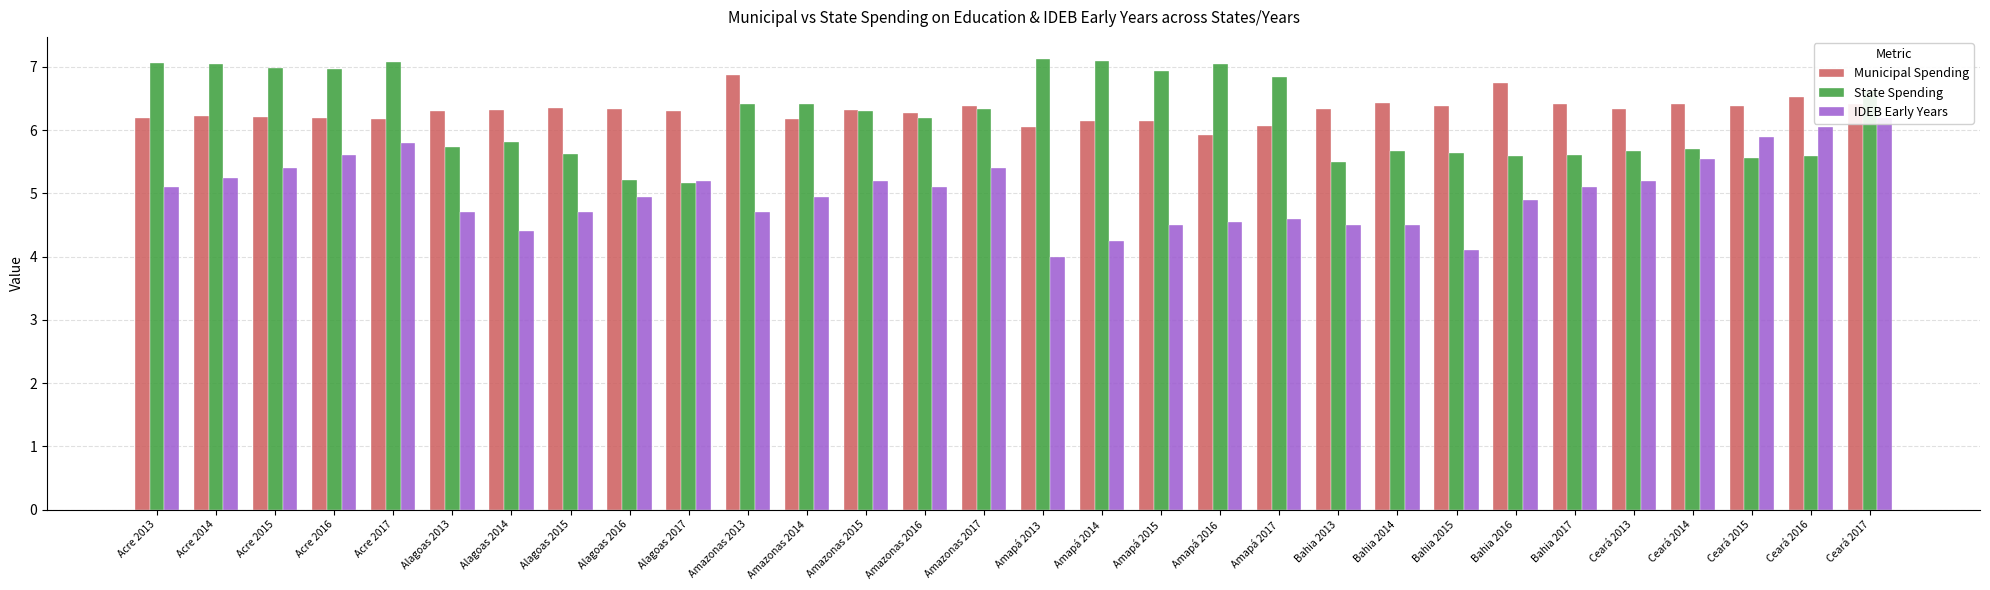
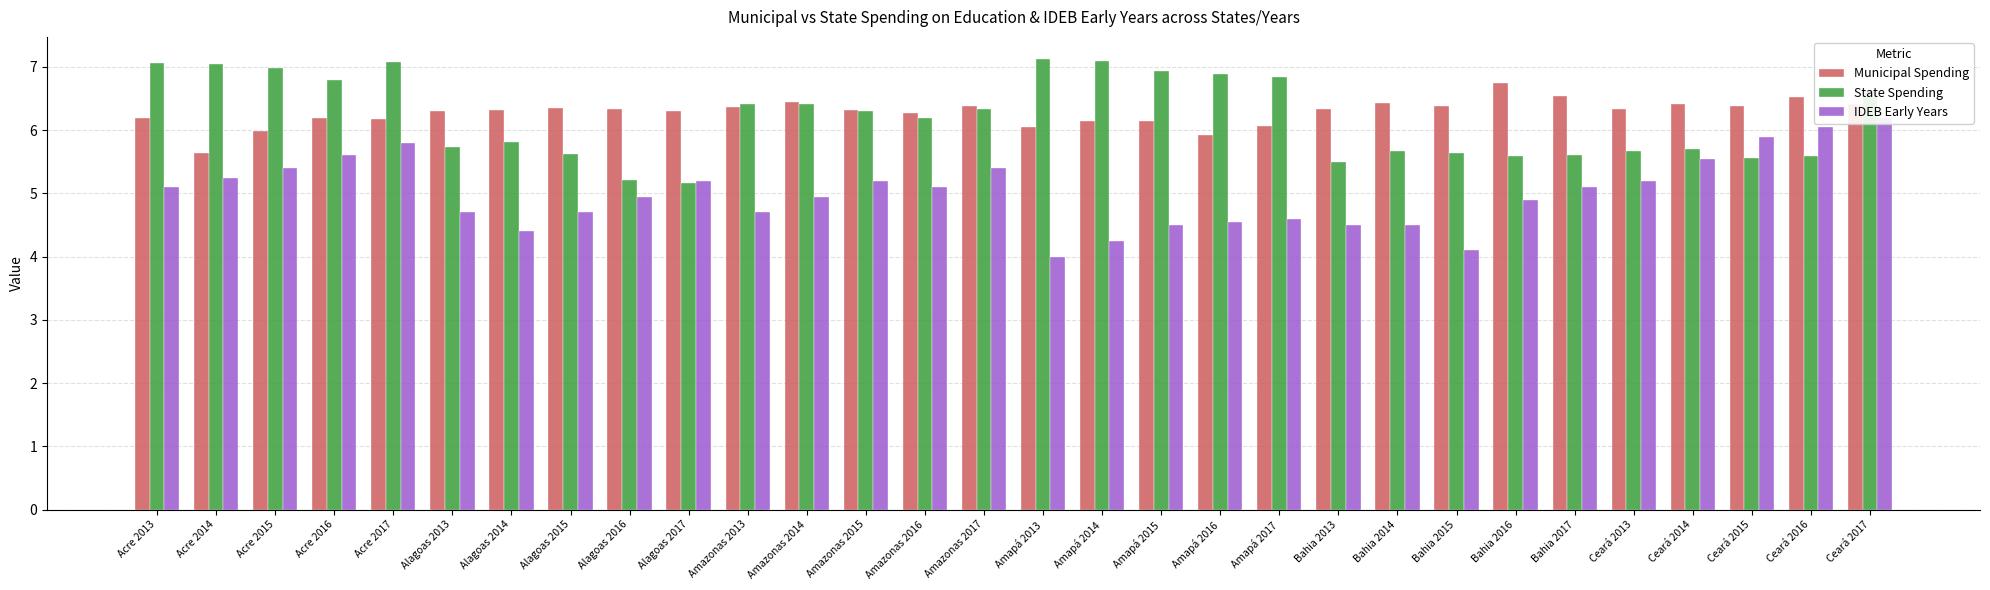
  {
    "Municipal Spending": {
      "Acre 2013": 6.2,
-     "Acre 2014": 6.2,
-     "Acre 2015": 6.2,
+     "Acre 2014": 5.6,
+     "Acre 2015": 6.0,
      "Acre 2016": 6.2,
      "Acre 2017": 6.2,
      "Alagoas 2013": 6.3,
      "Alagoas 2014": 6.3,
      "Alagoas 2015": 6.4,
      "Alagoas 2016": 6.3,
      "Alagoas 2017": 6.3,
-     "Amazonas 2013": 6.9,
-     "Amazonas 2014": 6.2,
+     "Amazonas 2013": 6.4,
+     "Amazonas 2014": 6.5,
      "Amazonas 2015": 6.3,
      "Amazonas 2016": 6.3,
      "Amazonas 2017": 6.4,
      "Amapá 2013": 6.1,
      "Amapá 2014": 6.1,
      "Amapá 2015": 6.2,
      "Amapá 2016": 5.9,
      "Amapá 2017": 6.1,
      "Bahia 2013": 6.3,
      "Bahia 2014": 6.4,
      "Bahia 2015": 6.4,
      "Bahia 2016": 6.8,
-     "Bahia 2017": 6.4,
+     "Bahia 2017": 6.5,
      "Ceará 2013": 6.3,
      "Ceará 2014": 6.4,
      "Ceará 2015": 6.4,
      "Ceará 2016": 6.5
    },
    "State Spending": {
      "Acre 2013": 7.1,
      "Acre 2014": 7.1,
      "Acre 2015": 7.0,
-     "Acre 2016": 7.0,
+     "Acre 2016": 6.8,
      "Acre 2017": 7.1,
      "Alagoas 2013": 5.7,
      "Alagoas 2014": 5.8,
      "Alagoas 2015": 5.6,
      "Alagoas 2016": 5.2,
      "Alagoas 2017": 5.2,
      "Amazonas 2013": 6.4,
      "Amazonas 2014": 6.4,
      "Amazonas 2015": 6.3,
      "Amazonas 2016": 6.2,
      "Amazonas 2017": 6.3,
      "Amapá 2013": 7.1,
      "Amapá 2014": 7.1,
      "Amapá 2015": 6.9,
-     "Amapá 2016": 7.1,
+     "Amapá 2016": 6.9,
      "Amapá 2017": 6.8,
      "Bahia 2013": 5.5,
      "Bahia 2014": 5.7,
      "Bahia 2015": 5.6,
      "Bahia 2016": 5.6,
      "Bahia 2017": 5.6,
      "Ceará 2013": 5.7,
      "Ceará 2014": 5.7,
      "Ceará 2015": 5.6,
      "Ceará 2016": 5.6
    },
    "IDEB Early Years": {
      "Acre 2013": 5.1,
      "Acre 2014": 5.3,
      "Acre 2015": 5.4,
      "Acre 2016": 5.6,
      "Acre 2017": 5.8,
      "Alagoas 2013": 4.7,
      "Alagoas 2014": 4.4,
      "Alagoas 2015": 4.7,
      "Alagoas 2016": 5.0,
      "Alagoas 2017": 5.2,
      "Amazonas 2013": 4.7,
      "Amazonas 2014": 5.0,
      "Amazonas 2015": 5.2,
      "Amazonas 2016": 5.1,
      "Amazonas 2017": 5.4,
      "Amapá 2013": 4.0,
      "Amapá 2014": 4.3,
      "Amapá 2015": 4.5,
      "Amapá 2016": 4.6,
      "Amapá 2017": 4.6,
      "Bahia 2013": 4.5,
      "Bahia 2014": 4.5,
      "Bahia 2015": 4.1,
      "Bahia 2016": 4.9,
      "Bahia 2017": 5.1,
      "Ceará 2013": 5.2,
      "Ceará 2014": 5.6,
      "Ceará 2015": 5.9,
      "Ceará 2016": 6.1
    }
  }
